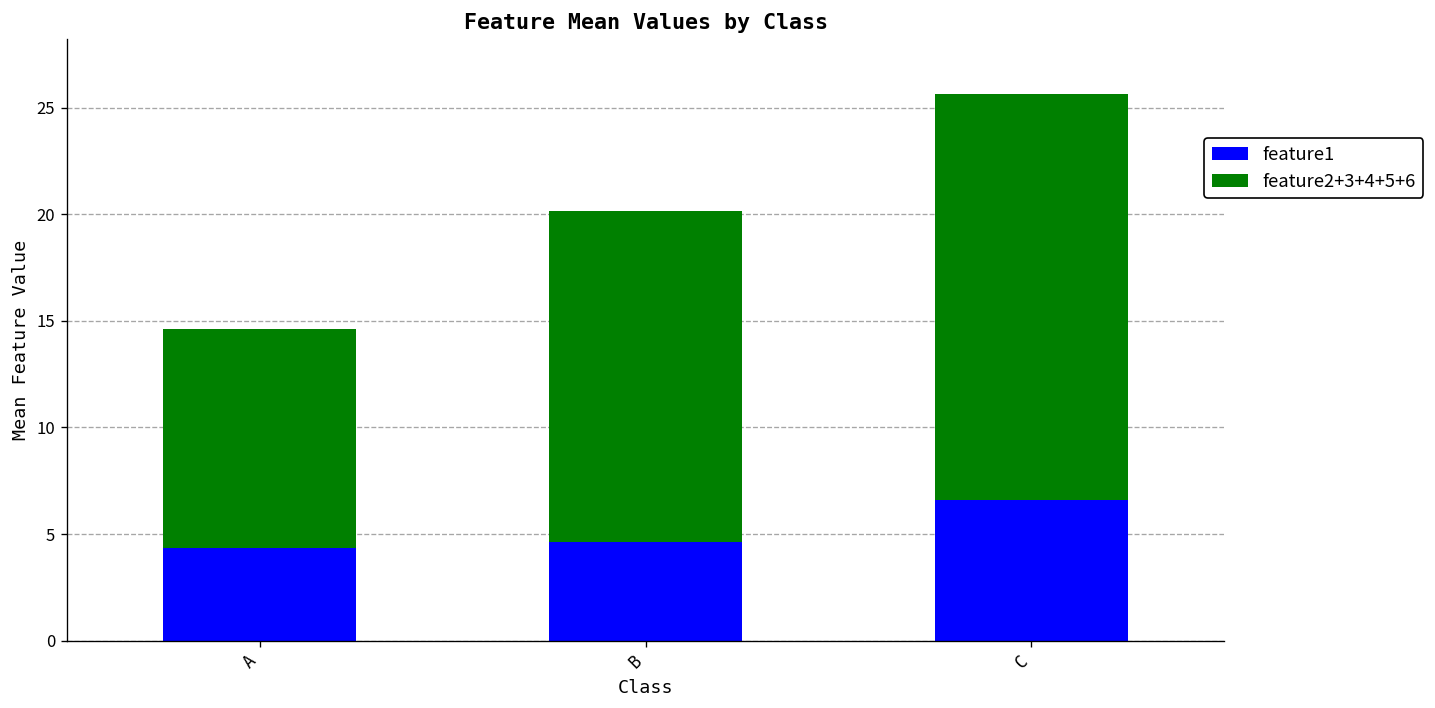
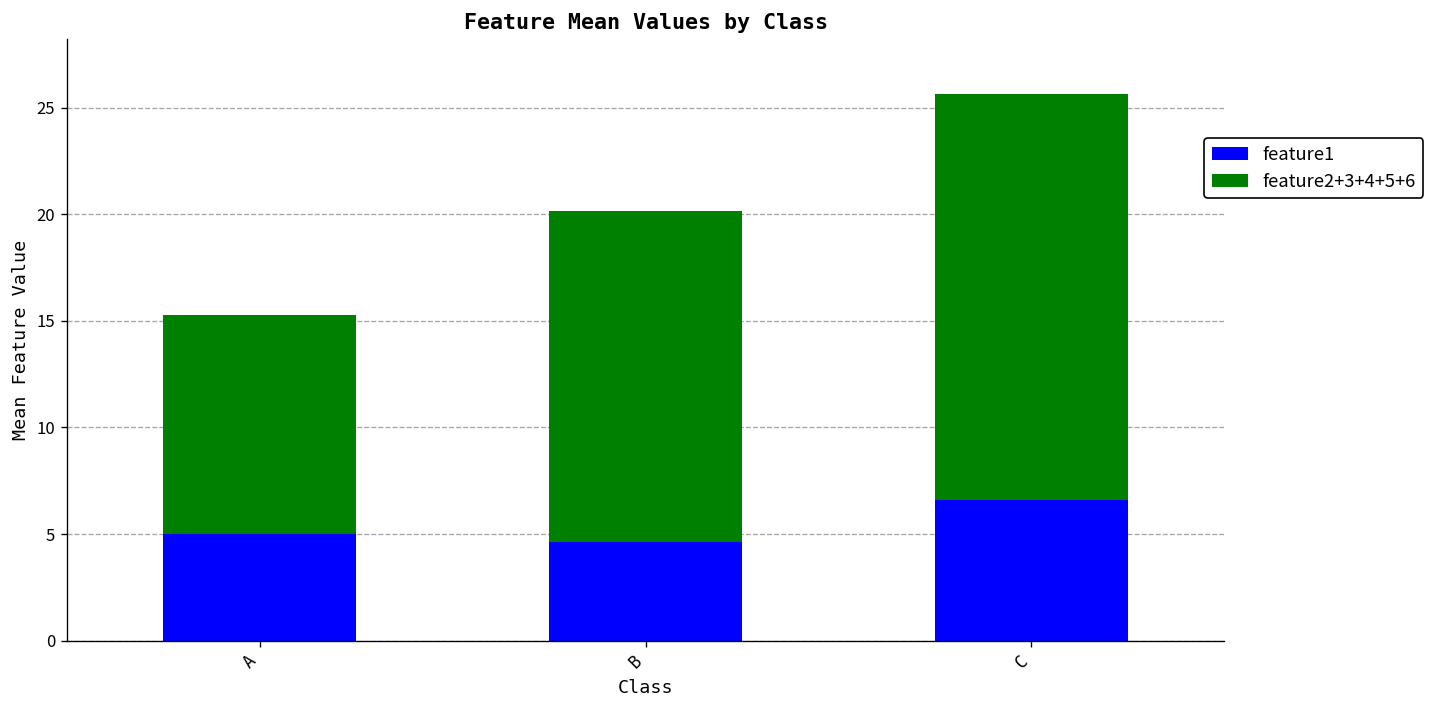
  {
    "feature1": {
-     "A": 4.3,
+     "A": 5.0,
      "B": 4.6,
      "C": 6.6
    },
    "feature2+3+4+5+6": {
      "A": 10.3,
      "B": 15.5,
      "C": 19.1
    }
  }
